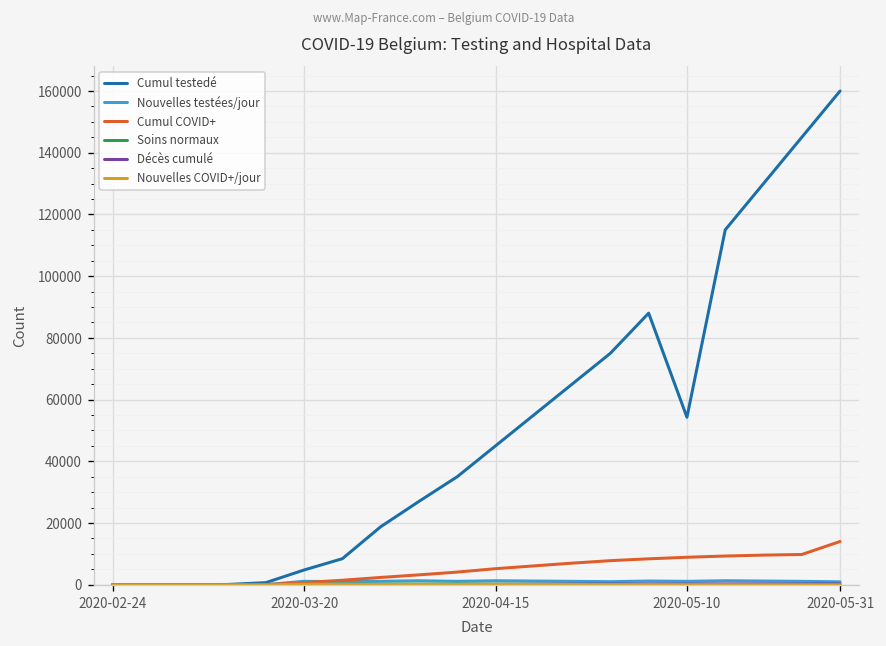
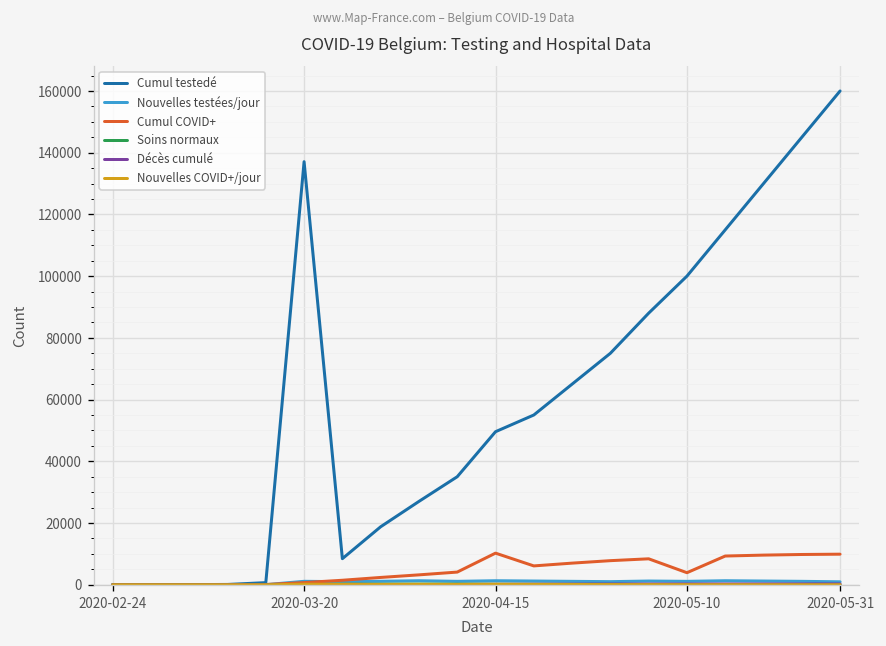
  {
    "Cumul testedé": {
-     "2020-03-20": 5000,
-     "2020-04-15": 45000,
-     "2020-05-10": 54000,
+     "2020-03-20": 137000,
+     "2020-04-15": 50000,
+     "2020-05-10": 100000,
      "2020-05-31": 160000
    },
    "Nouvelles testées/jour": {
      "2020-04-15": 1000
    },
    "Cumul COVID+": {
-     "2020-04-15": 5000,
-     "2020-05-10": 9000,
-     "2020-05-31": 14000
+     "2020-04-15": 10000,
+     "2020-05-10": 4000,
+     "2020-05-31": 10000
    },
    "Nouvelles COVID+/jour": {
      "2020-04-15": 0,
      "2020-05-10": 0
    }
  }
